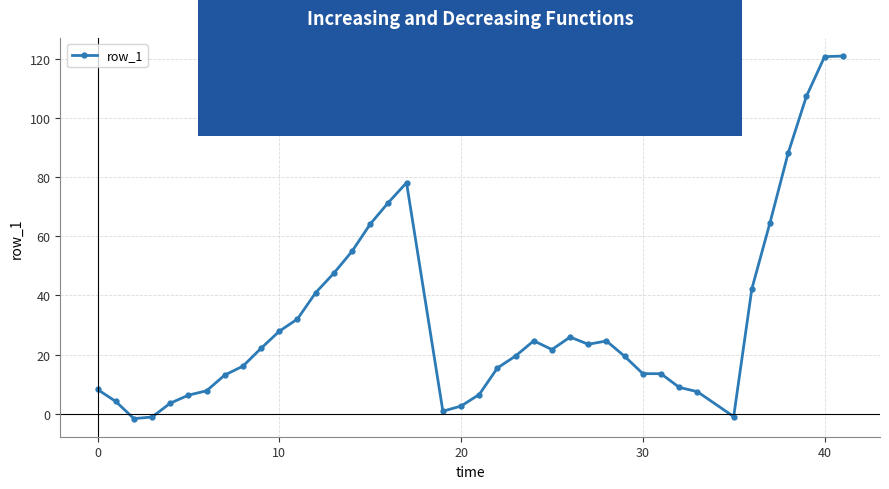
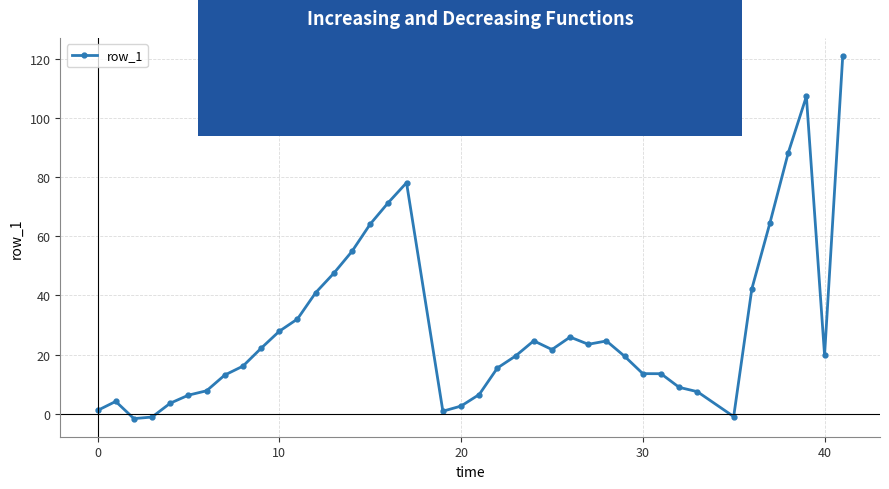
  {
-   "0": 8,
+   "0": 1,
    "10": 28,
    "20": 3,
    "30": 14,
-   "40": 121
+   "40": 20
  }
